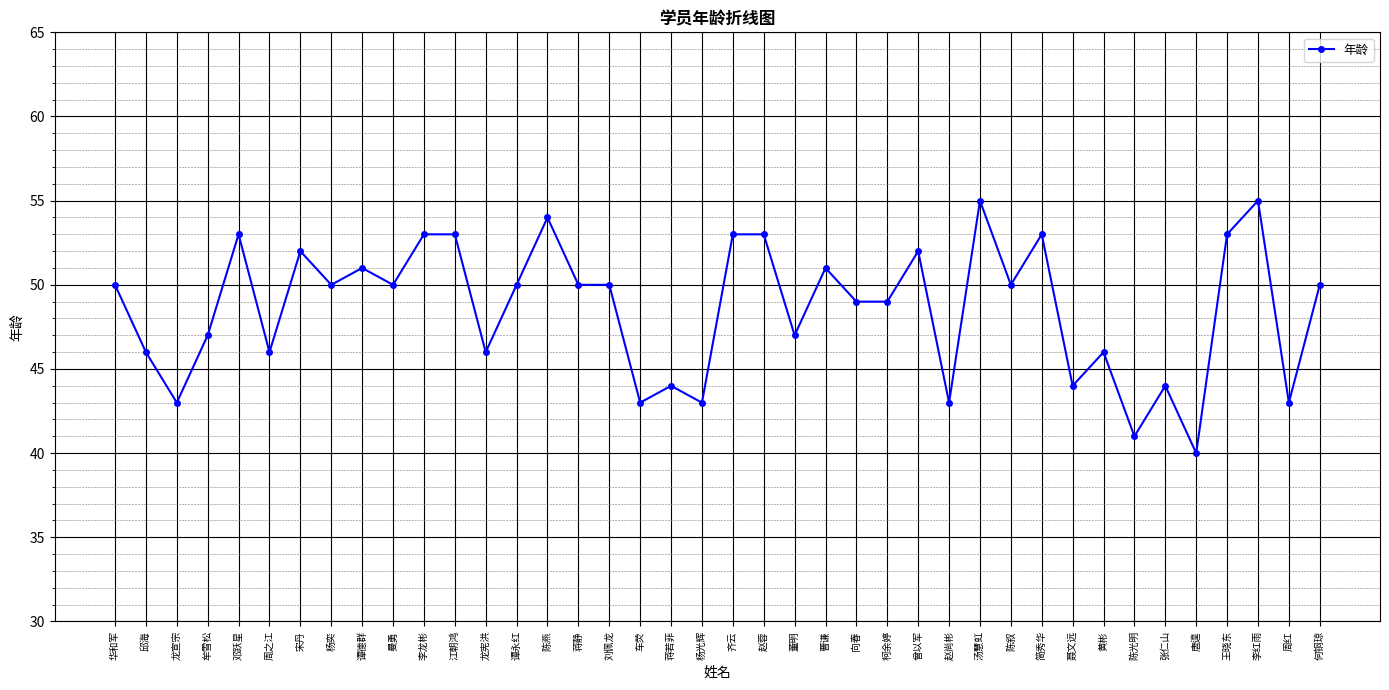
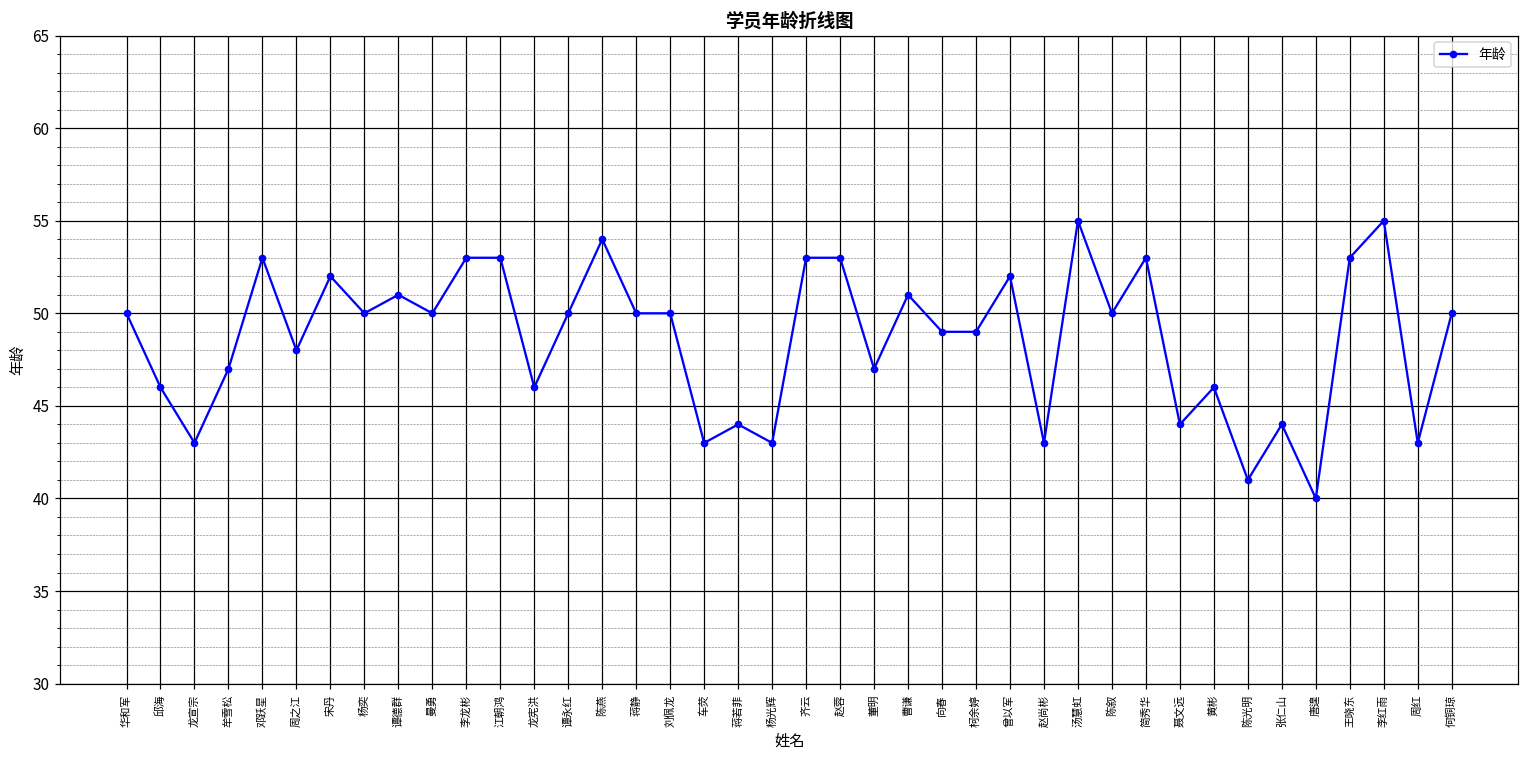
  {
    "华和军": 50,
    "邱海": 46,
    "龙宣宗": 43,
    "牟雪松": 47,
    "邓跃星": 53,
-   "周之江": 46,
+   "周之江": 48,
    "宋丹": 52,
    "杨奕": 50,
    "谭德群": 51,
    "曼勇": 50,
    "李龙彬": 53,
    "江朝鸿": 53,
    "龙宪洪": 46,
    "谭永红": 50,
    "陈燕": 54,
    "蒋静": 50,
    "刘佩龙": 50,
    "车荧": 43,
    "蒋若菲": 44,
    "杨光辉": 43,
    "齐云": 53,
    "赵蓉": 53,
    "董明": 47,
    "曹谦": 51,
    "向春": 49,
    "柯余婷": 49,
    "曾以军": 52,
    "赵尚彬": 43,
    "汤慧虹": 55,
    "陈叙": 50,
    "简秀华": 53,
    "聂文远": 44,
    "黄彬": 46,
    "陈光明": 41,
    "张仁山": 44,
    "唐遑": 40,
    "王晓东": 53,
    "李红雨": 55,
    "周红": 43,
    "何铜琼": 50
  }
